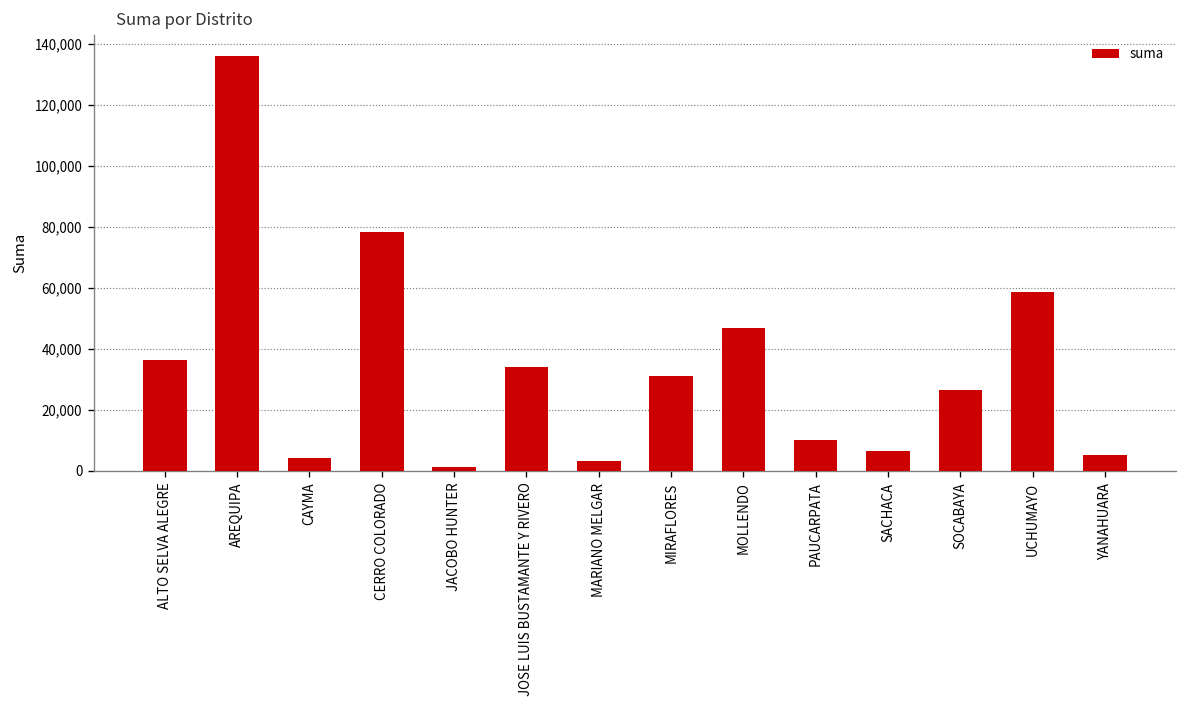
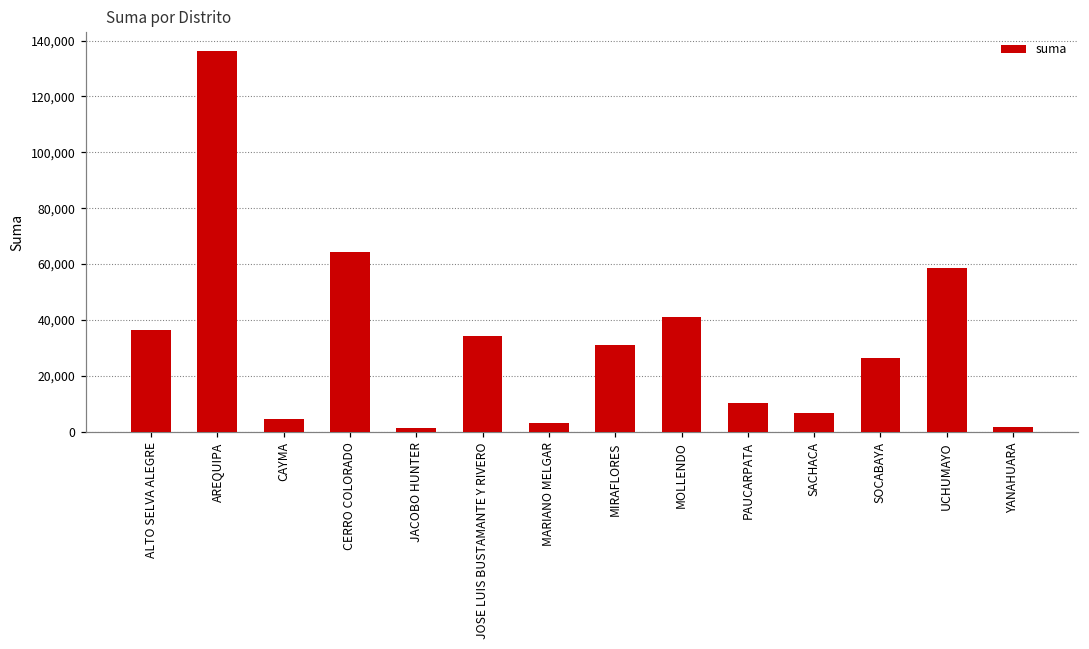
  {
    "ALTO SELVA ALEGRE": "36,000",
    "AREQUIPA": "136,000",
    "CAYMA": "4,000",
-   "CERRO COLORADO": "79,000",
+   "CERRO COLORADO": "64,000",
    "JACOBO HUNTER": "1,000",
    "JOSE LUIS BUSTAMANTE Y RIVERO": "34,000",
    "MARIANO MELGAR": "3,000",
    "MIRAFLORES": "31,000",
-   "MOLLENDO": "47,000",
+   "MOLLENDO": "41,000",
    "PAUCARPATA": "10,000",
    "SACHACA": "7,000",
    "SOCABAYA": "26,000",
    "UCHUMAYO": "59,000",
-   "YANAHUARA": "5,000"
+   "YANAHUARA": "2,000"
  }
